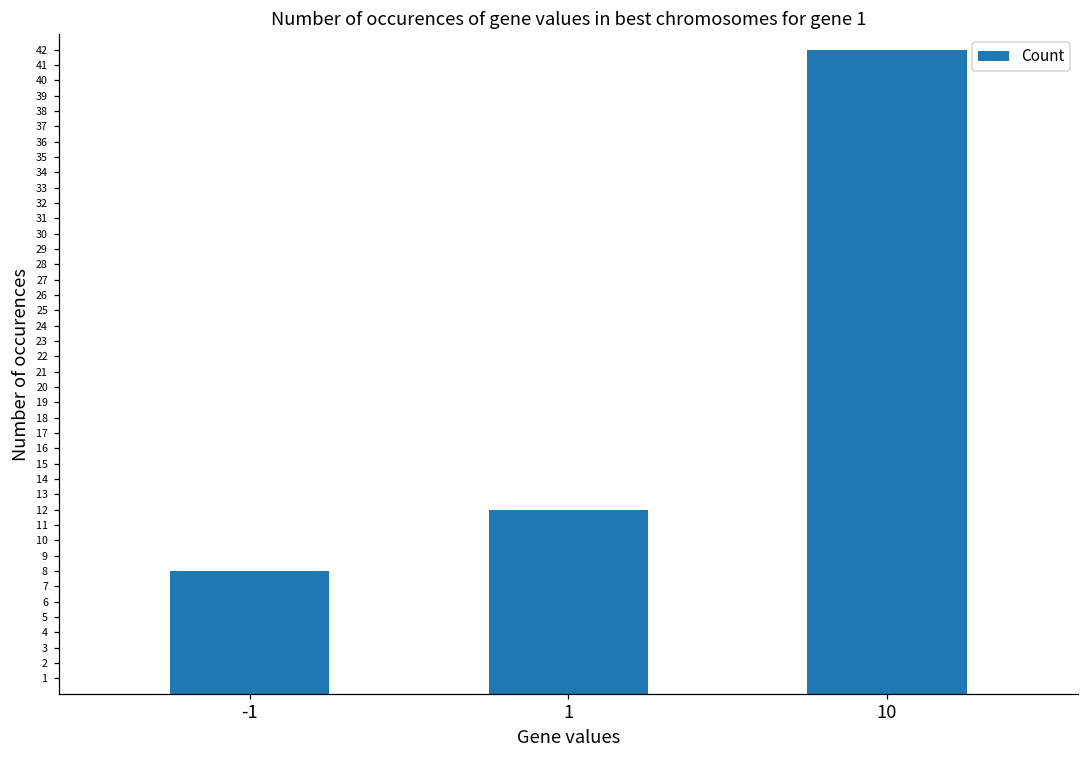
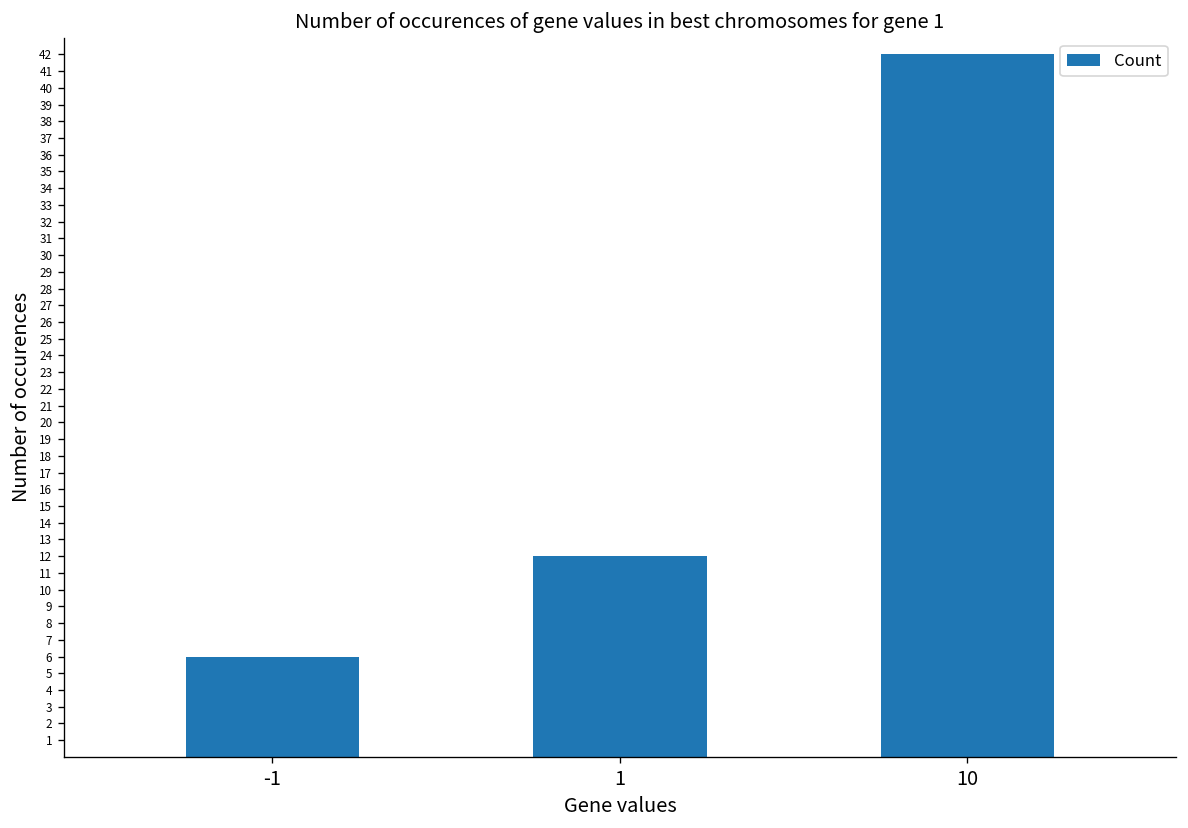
  {
-   "-1": 8,
+   "-1": 6,
    "1": 12,
    "10": 42
  }
